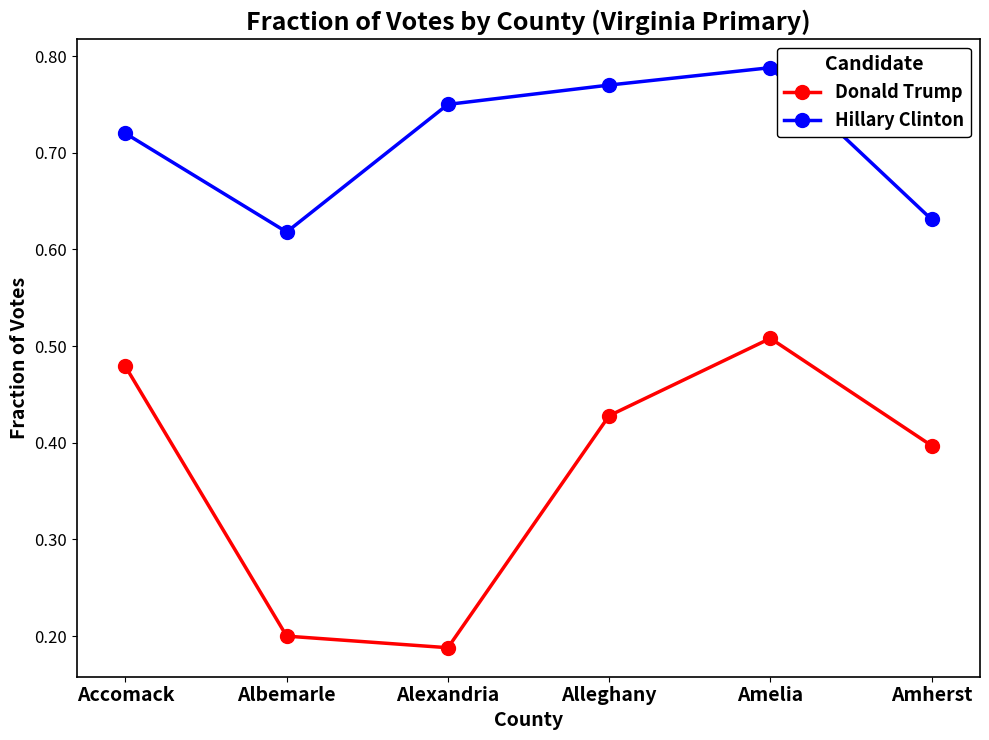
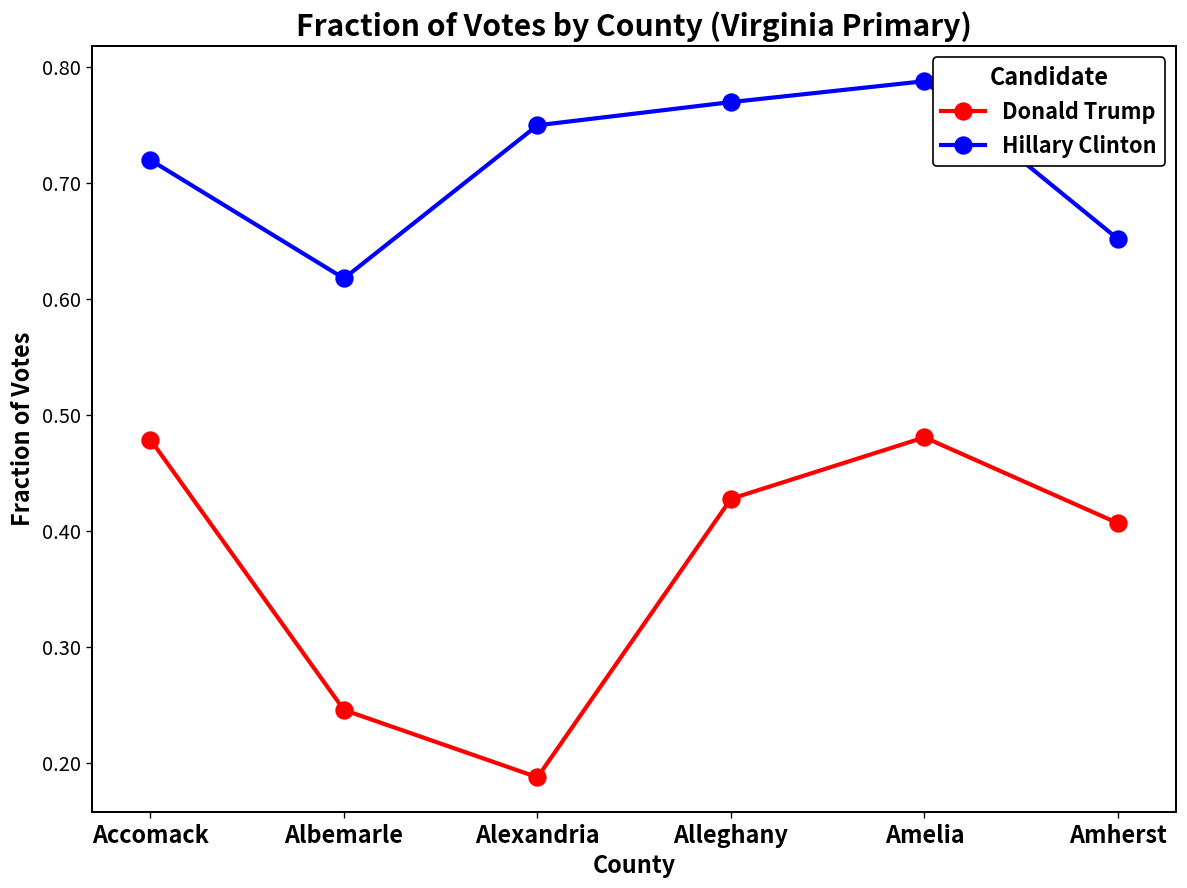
  {
    "Donald Trump": {
      "Accomack": 0.48,
-     "Albemarle": 0.20,
+     "Albemarle": 0.25,
      "Alexandria": 0.19,
      "Alleghany": 0.43,
-     "Amelia": 0.51,
-     "Amherst": 0.40
+     "Amelia": 0.48,
+     "Amherst": 0.41
    },
    "Hillary Clinton": {
      "Accomack": 0.72,
      "Albemarle": 0.62,
      "Alexandria": 0.75,
      "Alleghany": 0.77,
      "Amelia": 0.79,
-     "Amherst": 0.63
+     "Amherst": 0.65
    }
  }
